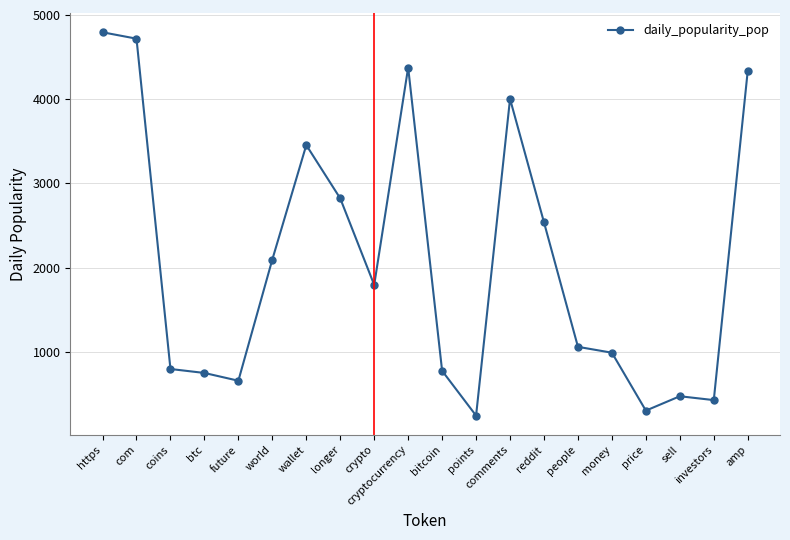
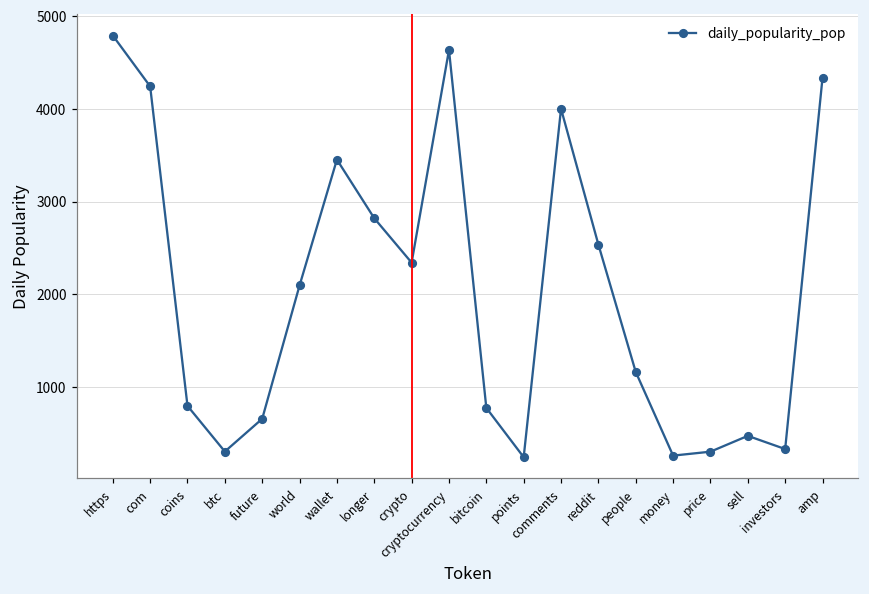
  {
    "https": 4800,
-   "com": 4700,
+   "com": 4200,
    "coins": 800,
-   "btc": 800,
+   "btc": 300,
    "future": 700,
    "world": 2100,
    "wallet": 3500,
    "longer": 2800,
-   "crypto": 1800,
-   "cryptocurrency": 4400,
+   "crypto": 2300,
+   "cryptocurrency": 4600,
    "bitcoin": 800,
    "points": 200,
    "comments": 4000,
    "reddit": 2500,
-   "people": 1100,
-   "money": 1000,
+   "people": 1200,
+   "money": 300,
    "price": 300,
    "sell": 500,
-   "investors": 400,
+   "investors": 300,
    "amp": 4300
  }
